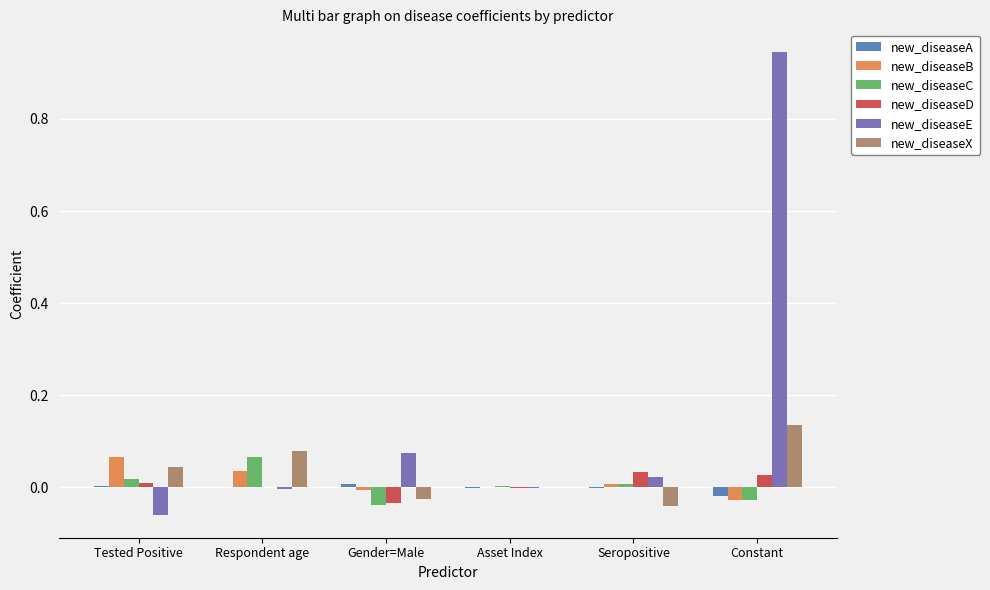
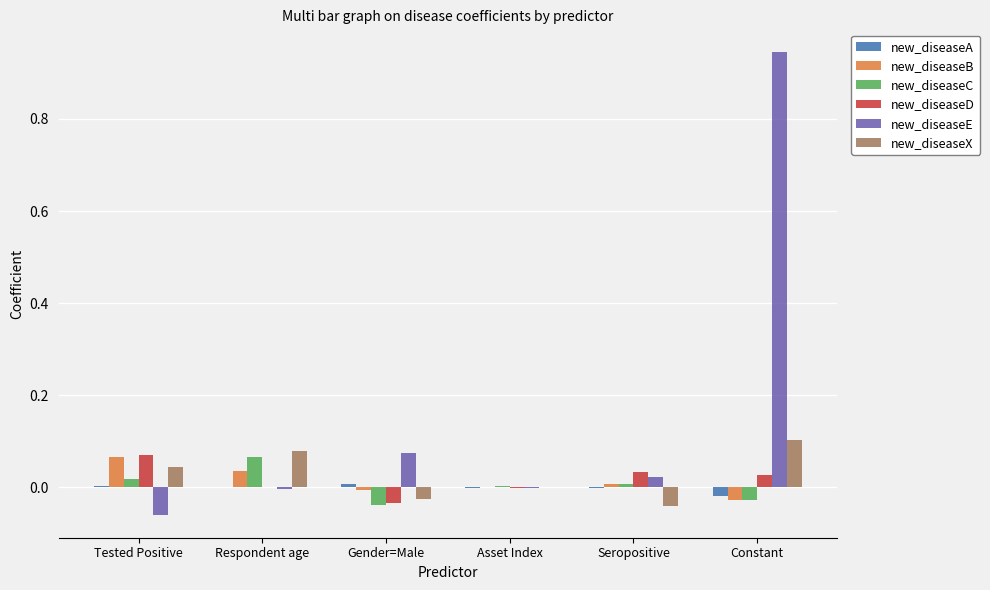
  {
    "new_diseaseB": {
      "Tested Positive": 0.07,
      "Respondent age": 0.04,
      "Gender=Male": -0.01,
      "Seropositive": 0.01,
      "Constant": -0.03
    },
    "new_diseaseC": {
      "Tested Positive": 0.02,
      "Respondent age": 0.07,
      "Gender=Male": -0.04,
      "Seropositive": 0.01,
      "Constant": -0.03
    },
    "new_diseaseD": {
-     "Tested Positive": 0.01,
+     "Tested Positive": 0.07,
      "Gender=Male": -0.03,
      "Seropositive": 0.03,
      "Constant": 0.03
    },
    "new_diseaseX": {
      "Tested Positive": 0.04,
      "Respondent age": 0.08,
      "Gender=Male": -0.03,
      "Seropositive": -0.04,
-     "Constant": 0.13
+     "Constant": 0.10
    }
  }
